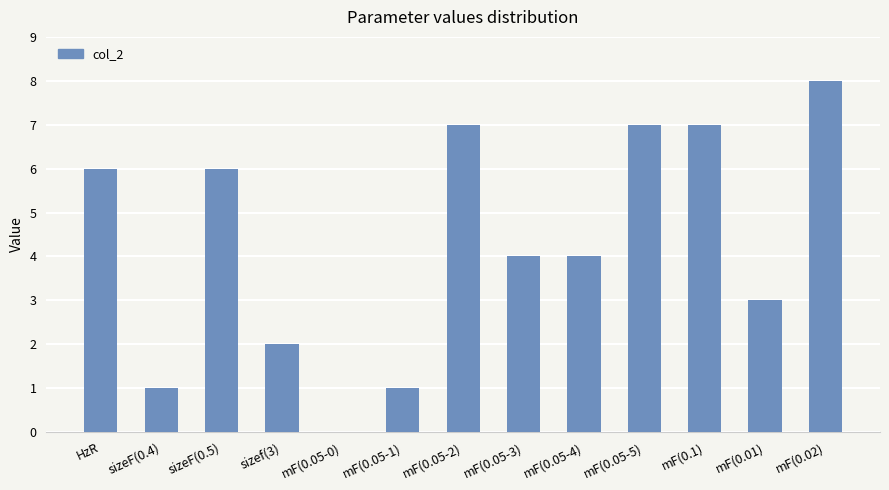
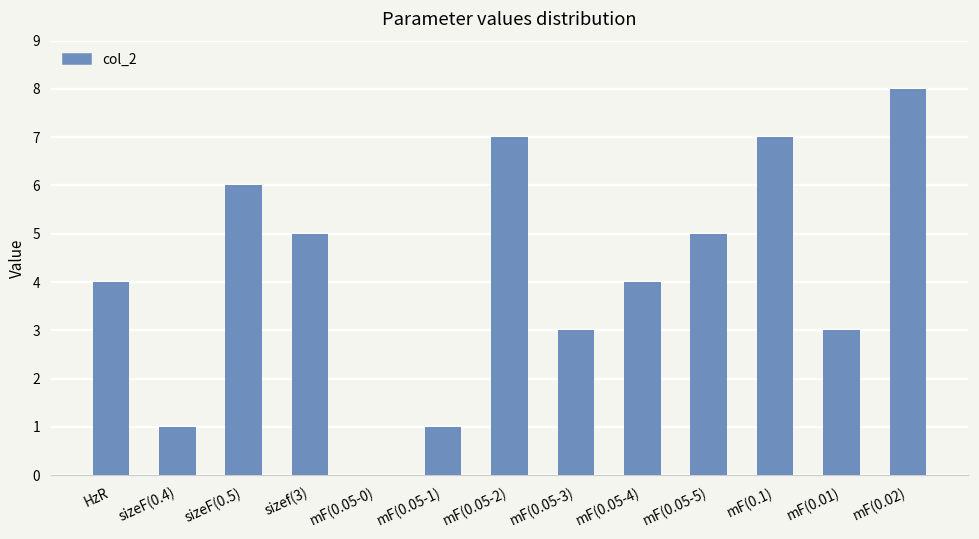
  {
-   "HzR": 6,
+   "HzR": 4,
    "sizeF(0.4)": 1,
    "sizeF(0.5)": 6,
-   "sizef(3)": 2,
+   "sizef(3)": 5,
    "mF(0.05-0)": 0,
    "mF(0.05-1)": 1,
    "mF(0.05-2)": 7,
-   "mF(0.05-3)": 4,
+   "mF(0.05-3)": 3,
    "mF(0.05-4)": 4,
-   "mF(0.05-5)": 7,
+   "mF(0.05-5)": 5,
    "mF(0.1)": 7,
    "mF(0.01)": 3,
    "mF(0.02)": 8
  }
